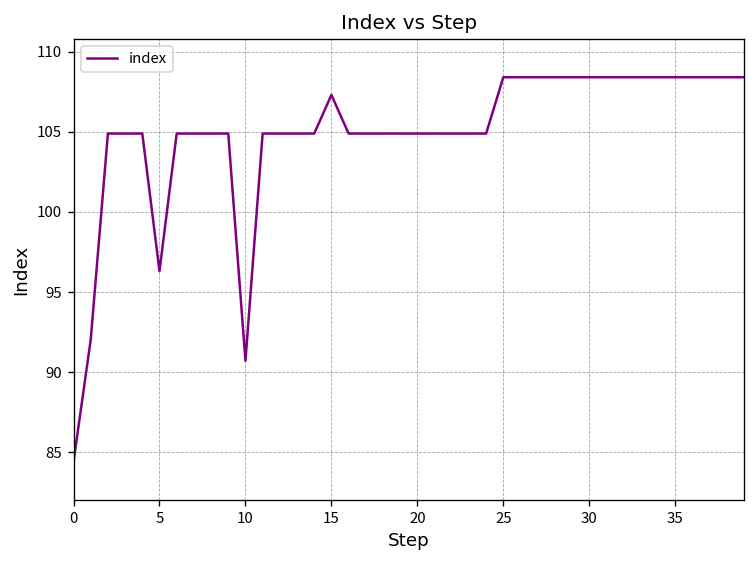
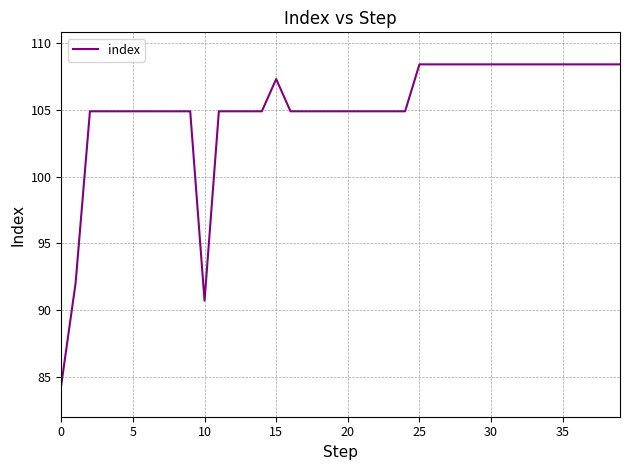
  {
    "0": 84.4,
-   "5": 96.3,
+   "5": 104.9,
    "10": 90.7,
    "15": 107.3,
    "20": 104.9,
    "25": 108.4,
    "30": 108.4,
    "35": 108.4
  }
